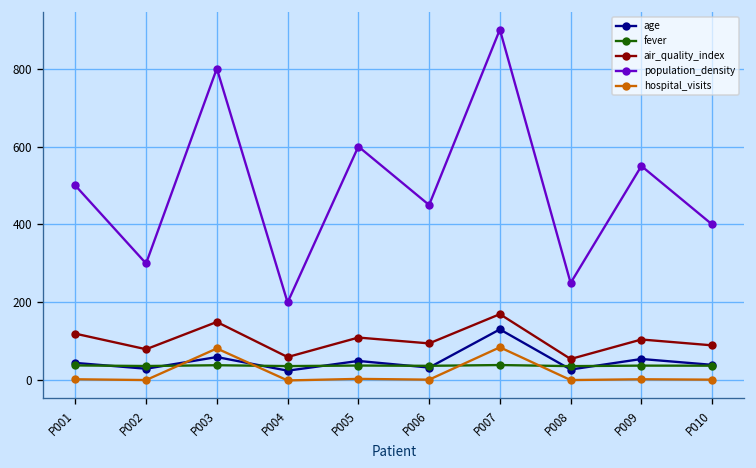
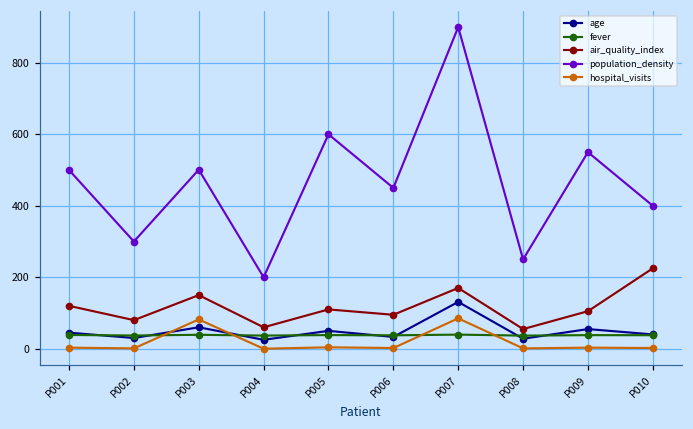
  {
    "age": {
      "P003": 60,
      "P004": 30,
      "P005": 50,
      "P007": 130,
      "P008": 30,
      "P009": 60
    },
    "fever": {
      "P003": 40,
      "P004": 40,
      "P005": 40,
      "P007": 40,
      "P008": 40,
      "P009": 40
    },
    "air_quality_index": {
      "P001": 120,
      "P002": 80,
      "P003": 150,
      "P004": 60,
      "P005": 110,
      "P006": 100,
      "P007": 170,
      "P008": 60,
      "P009": 110,
-     "P010": 90
+     "P010": 230
    },
    "population_density": {
      "P001": 500,
      "P002": 300,
-     "P003": 800,
+     "P003": 500,
      "P004": 200,
      "P005": 600,
      "P006": 450,
      "P007": 900,
      "P008": 250,
      "P009": 550,
      "P010": 400
    },
    "hospital_visits": {
      "P001": 0,
      "P002": 0,
      "P003": 80,
      "P004": 0,
      "P005": 0,
      "P006": 0,
      "P007": 90,
      "P008": 0,
      "P009": 0,
      "P010": 0
    }
  }
